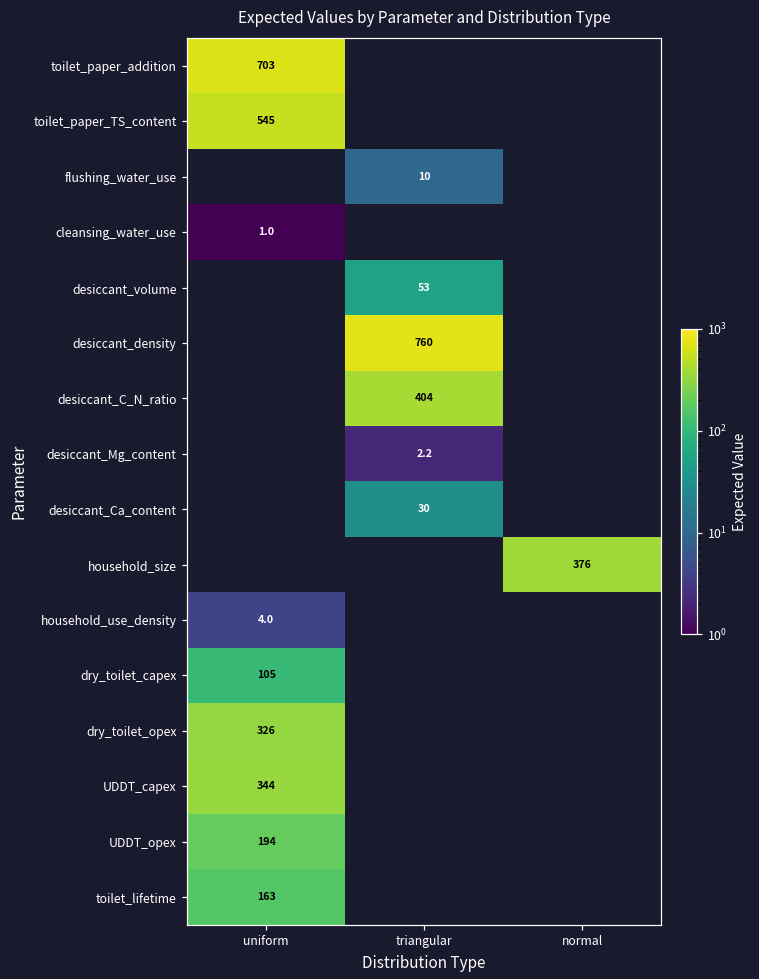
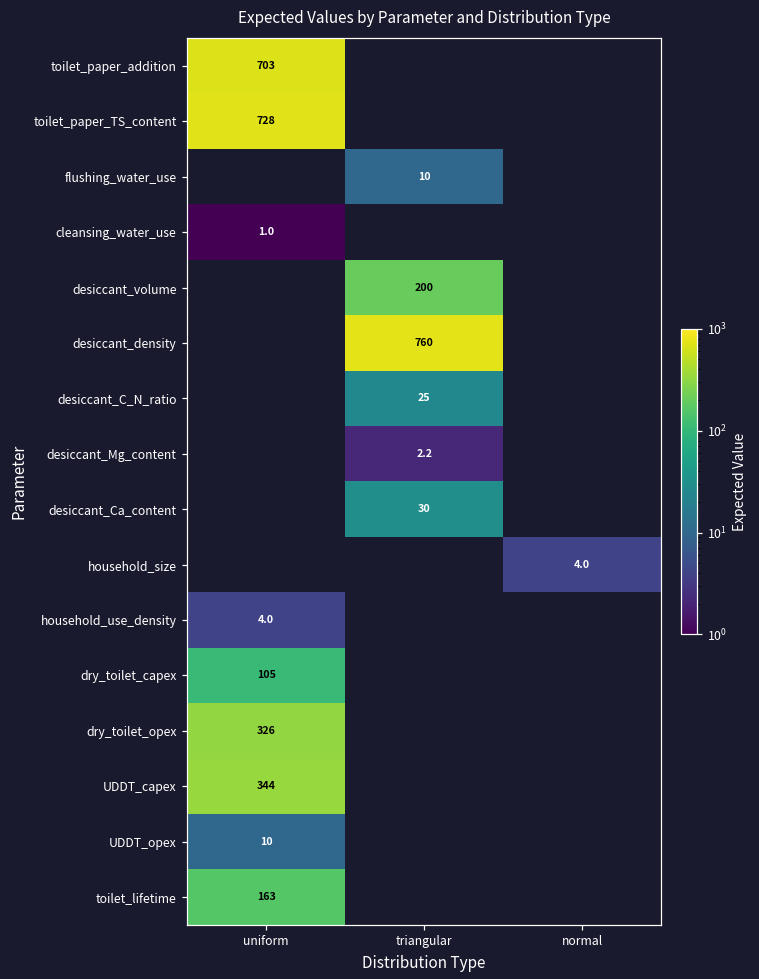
  {
    "toilet_paper_addition": {
      "uniform": 703
    },
    "toilet_paper_TS_content": {
-     "uniform": 545
+     "uniform": 728
    },
    "flushing_water_use": {
      "triangular": 10
    },
    "cleansing_water_use": {
      "uniform": 1.0
    },
    "desiccant_volume": {
-     "triangular": 53
+     "triangular": 200
    },
    "desiccant_density": {
      "triangular": 760
    },
    "desiccant_C_N_ratio": {
-     "triangular": 404
+     "triangular": 25
    },
    "desiccant_Mg_content": {
      "triangular": 2.2
    },
    "desiccant_Ca_content": {
      "triangular": 30
    },
    "household_size": {
-     "normal": 376
+     "normal": 4.0
    },
    "household_use_density": {
      "uniform": 4.0
    },
    "dry_toilet_capex": {
      "uniform": 105
    },
    "dry_toilet_opex": {
      "uniform": 326
    },
    "UDDT_capex": {
      "uniform": 344
    },
    "UDDT_opex": {
-     "uniform": 194
+     "uniform": 10
    },
    "toilet_lifetime": {
      "uniform": 163
    }
  }
